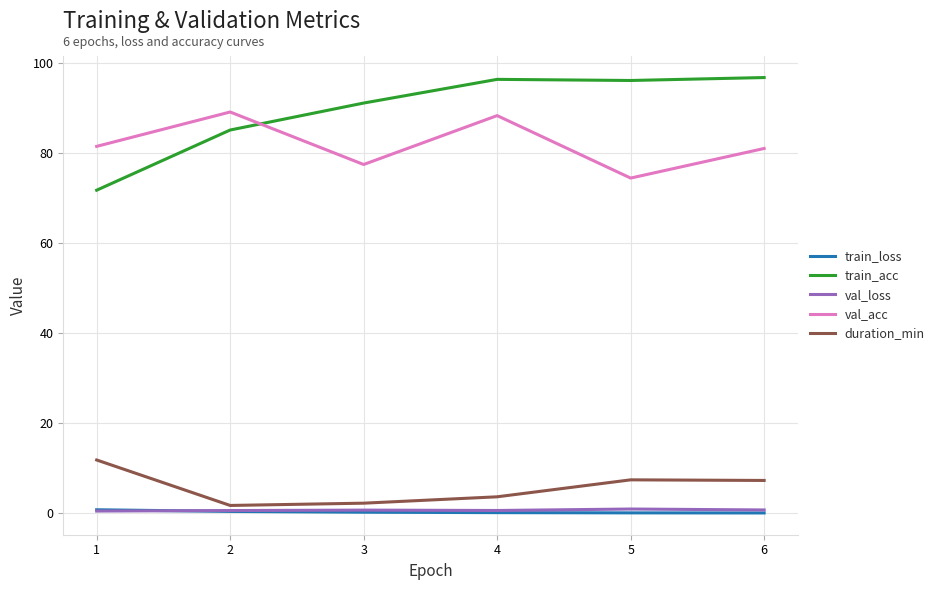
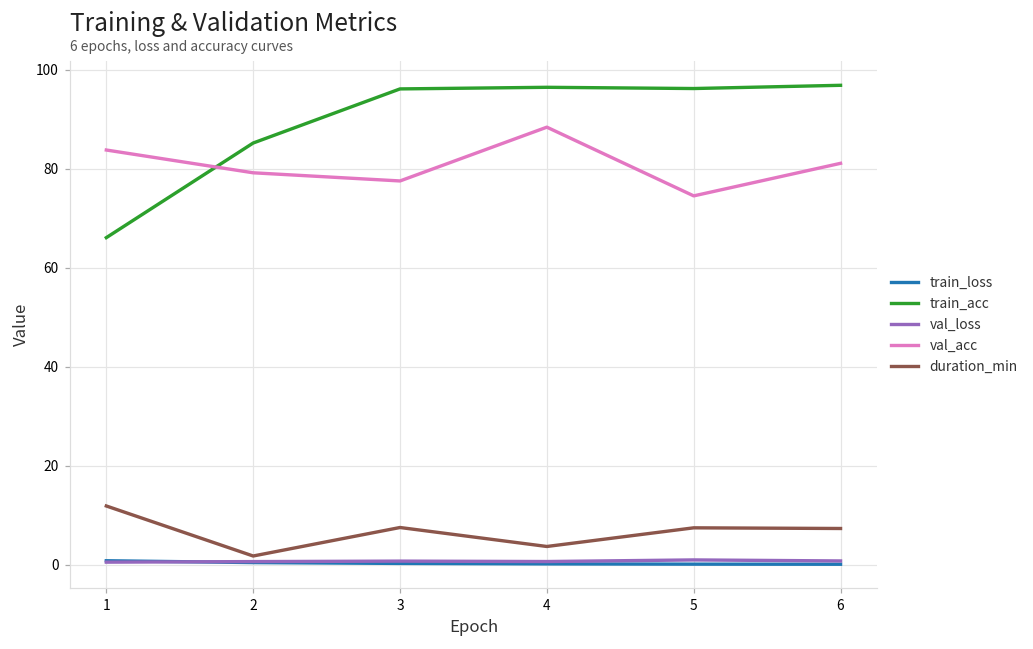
  {
    "train_loss": {
      "5": 0,
      "6": 0
    },
    "train_acc": {
-     "1": 72,
+     "1": 66,
      "2": 85,
-     "3": 91,
+     "3": 96,
      "4": 96,
      "5": 96,
      "6": 97
    },
    "val_loss": {
      "5": 1,
      "6": 1
    },
    "val_acc": {
-     "1": 82,
-     "2": 89,
+     "1": 84,
+     "2": 79,
      "3": 78,
      "4": 88,
      "5": 74,
      "6": 81
    },
    "duration_min": {
      "1": 12,
      "2": 2,
-     "3": 2,
+     "3": 8,
      "4": 4,
      "5": 7,
      "6": 7
    }
  }
